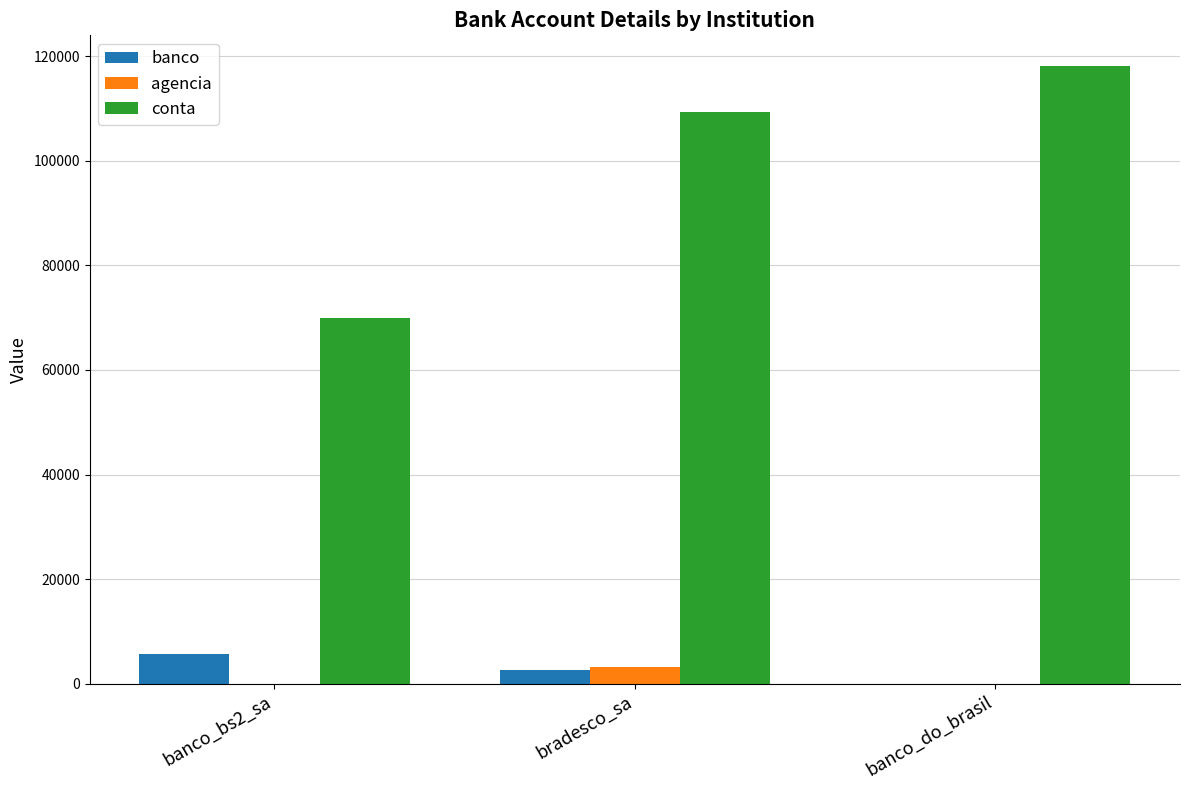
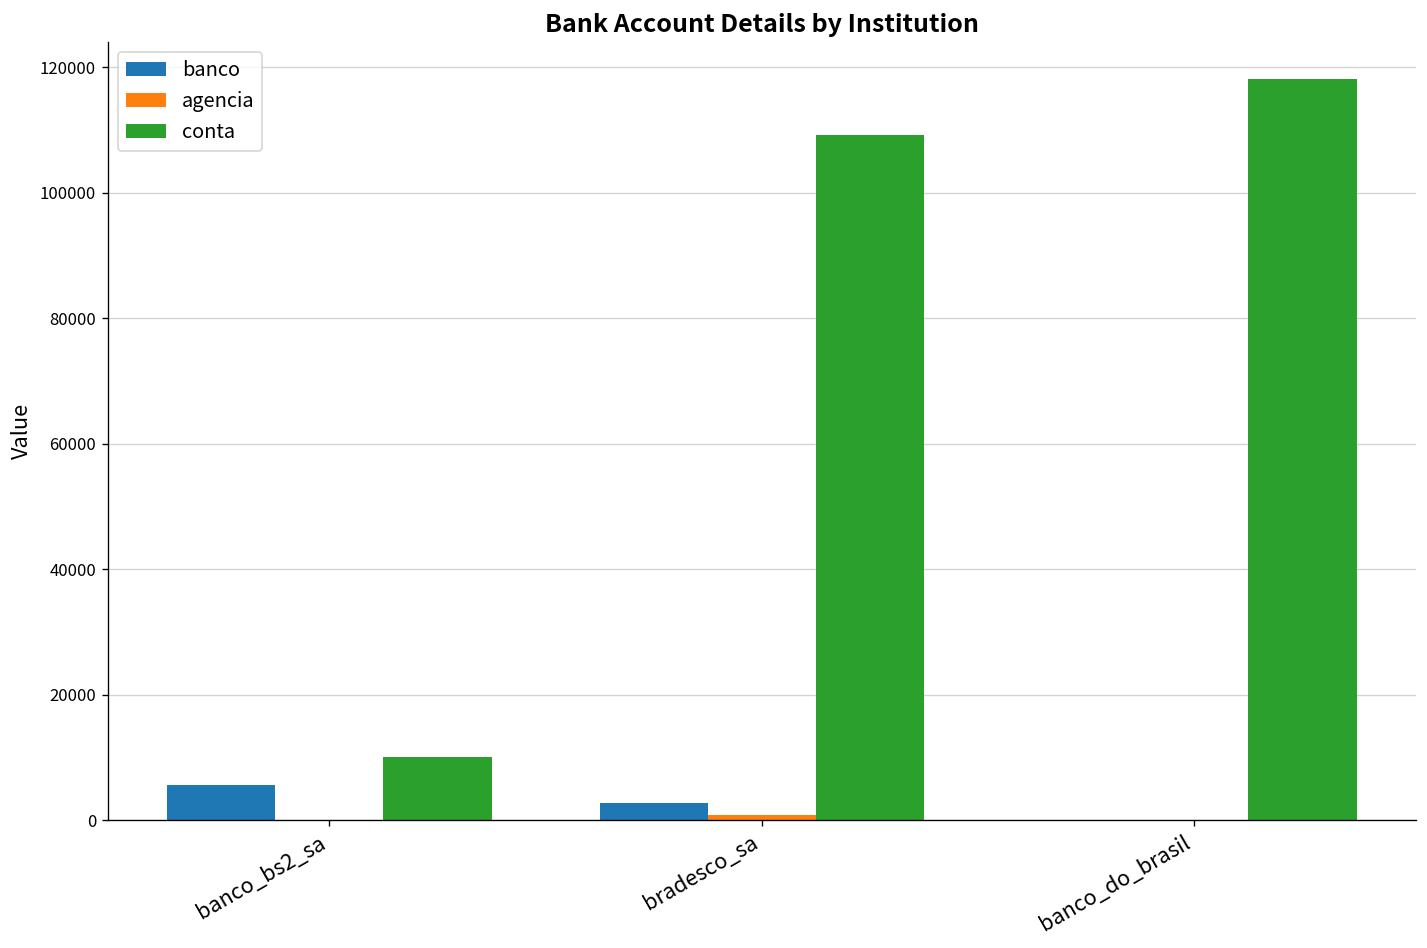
  {
    "banco": {
      "banco_bs2_sa": 6000,
      "bradesco_sa": 3000,
      "banco_do_brasil": 0
    },
    "agencia": {
-     "bradesco_sa": 3000
+     "bradesco_sa": 1000
    },
    "conta": {
-     "banco_bs2_sa": 70000,
+     "banco_bs2_sa": 10000,
      "bradesco_sa": 109000,
      "banco_do_brasil": 118000
    }
  }
